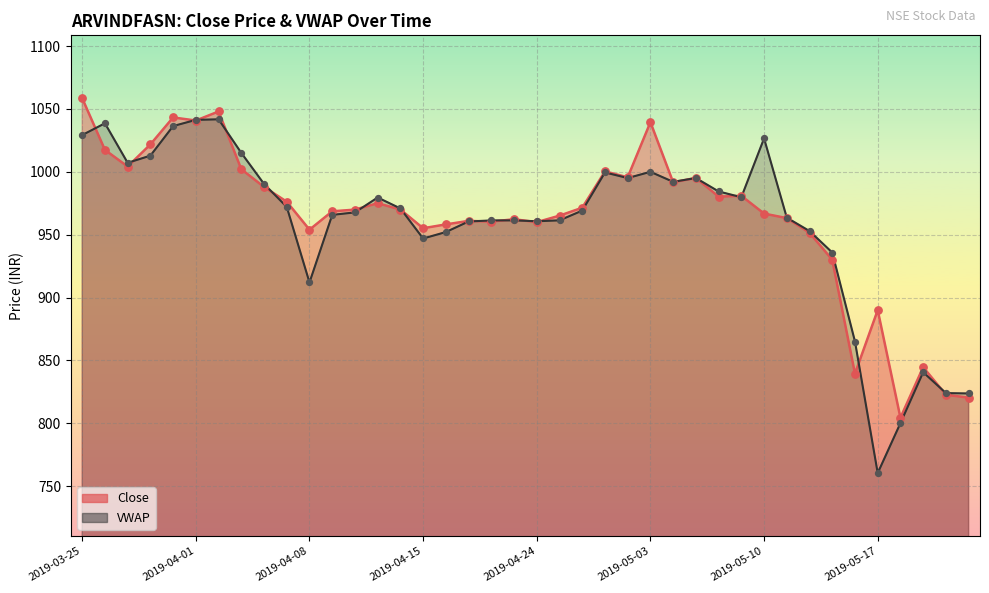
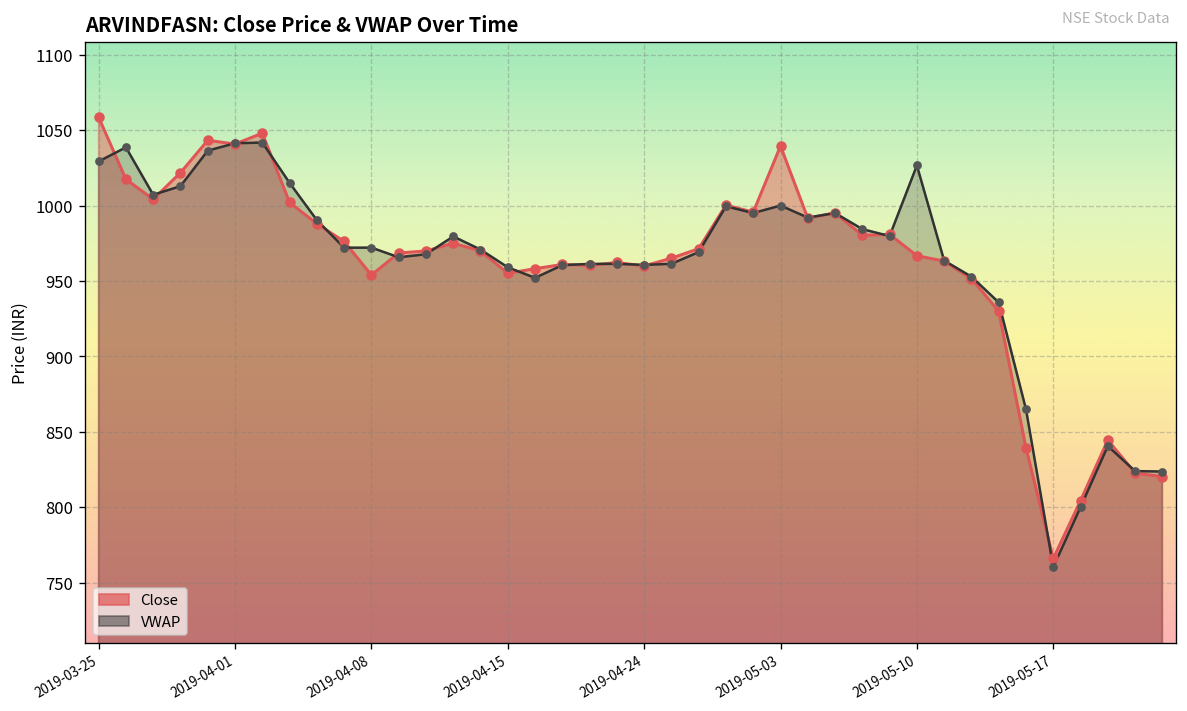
  {
    "Close": {
      "2019-03-25": 1059,
      "2019-04-08": 954,
      "2019-04-15": 955,
      "2019-05-03": 1039,
      "2019-05-10": 967,
-     "2019-05-17": 890
+     "2019-05-17": 766
    },
    "VWAP": {
      "2019-03-25": 1029,
-     "2019-04-08": 912,
-     "2019-04-15": 947,
+     "2019-04-08": 972,
+     "2019-04-15": 959,
      "2019-05-03": 1000,
      "2019-05-10": 1027,
      "2019-05-17": 760
    }
  }
